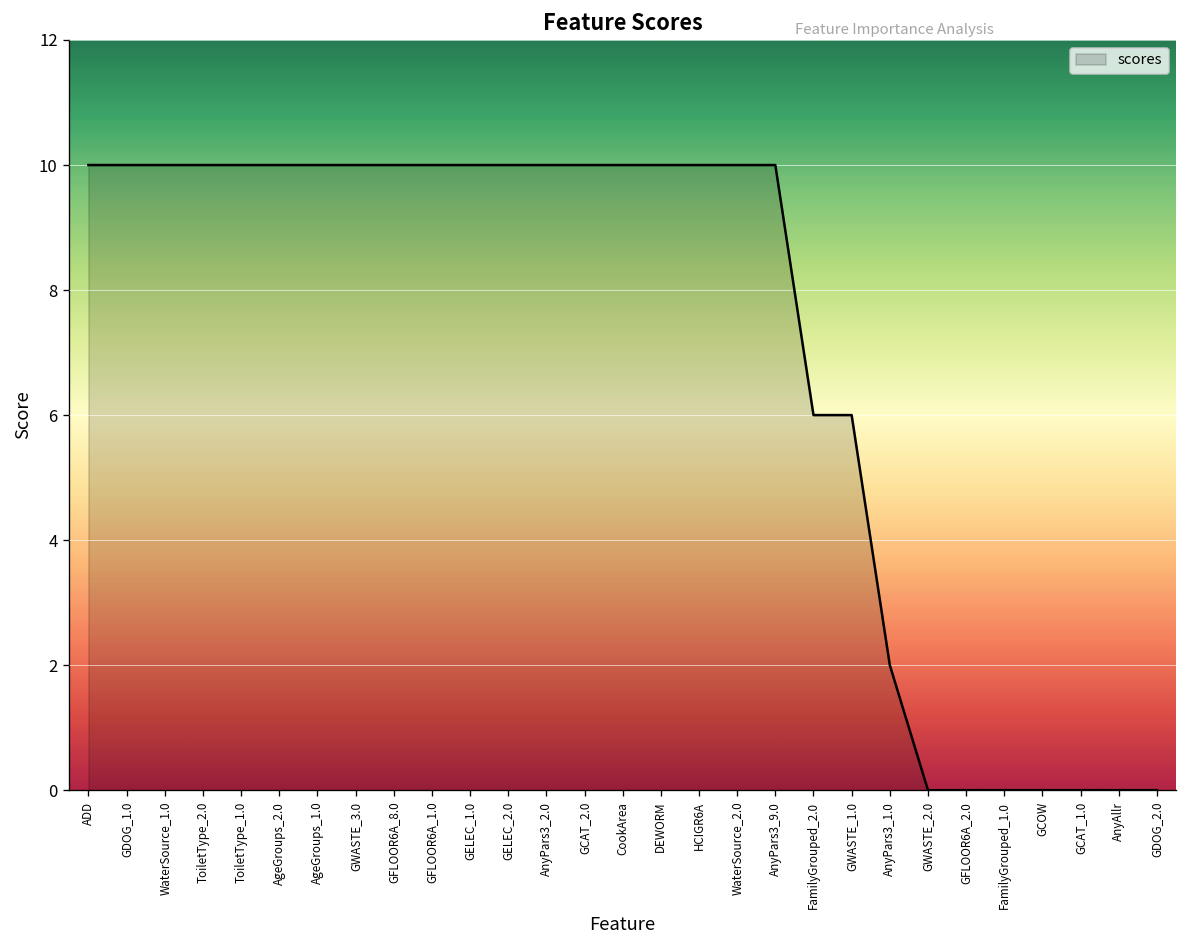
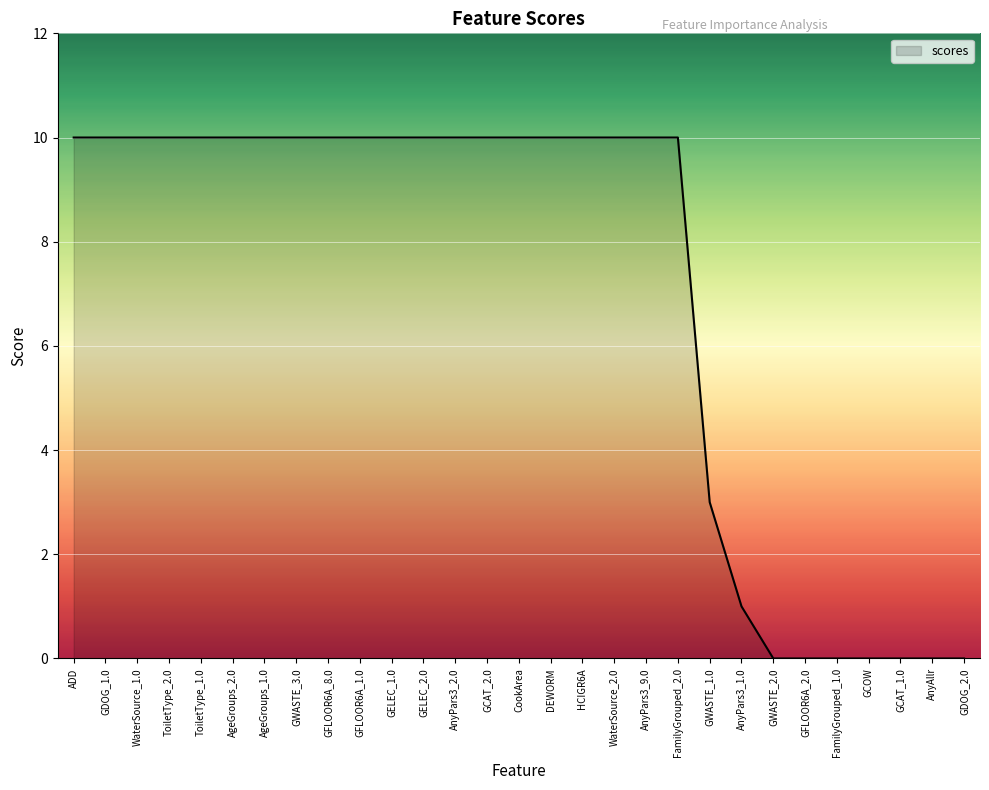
  {
    "ADD": 10,
    "GDOG_1.0": 10,
    "WaterSource_1.0": 10,
    "ToiletType_2.0": 10,
    "ToiletType_1.0": 10,
    "AgeGroups_2.0": 10,
    "AgeGroups_1.0": 10,
    "GWASTE_3.0": 10,
    "GFLOOR6A_8.0": 10,
    "GFLOOR6A_1.0": 10,
    "GELEC_1.0": 10,
    "GELEC_2.0": 10,
    "AnyPars3_2.0": 10,
    "GCAT_2.0": 10,
    "CookArea": 10,
    "DEWORM": 10,
    "HCIGR6A": 10,
    "WaterSource_2.0": 10,
    "AnyPars3_9.0": 10,
-   "FamilyGrouped_2.0": 6,
-   "GWASTE_1.0": 6,
-   "AnyPars3_1.0": 2,
+   "FamilyGrouped_2.0": 10,
+   "GWASTE_1.0": 3,
+   "AnyPars3_1.0": 1,
    "GWASTE_2.0": 0,
    "GFLOOR6A_2.0": 0,
    "FamilyGrouped_1.0": 0,
    "GCOW": 0,
    "GCAT_1.0": 0,
    "AnyAllr": 0,
    "GDOG_2.0": 0
  }
